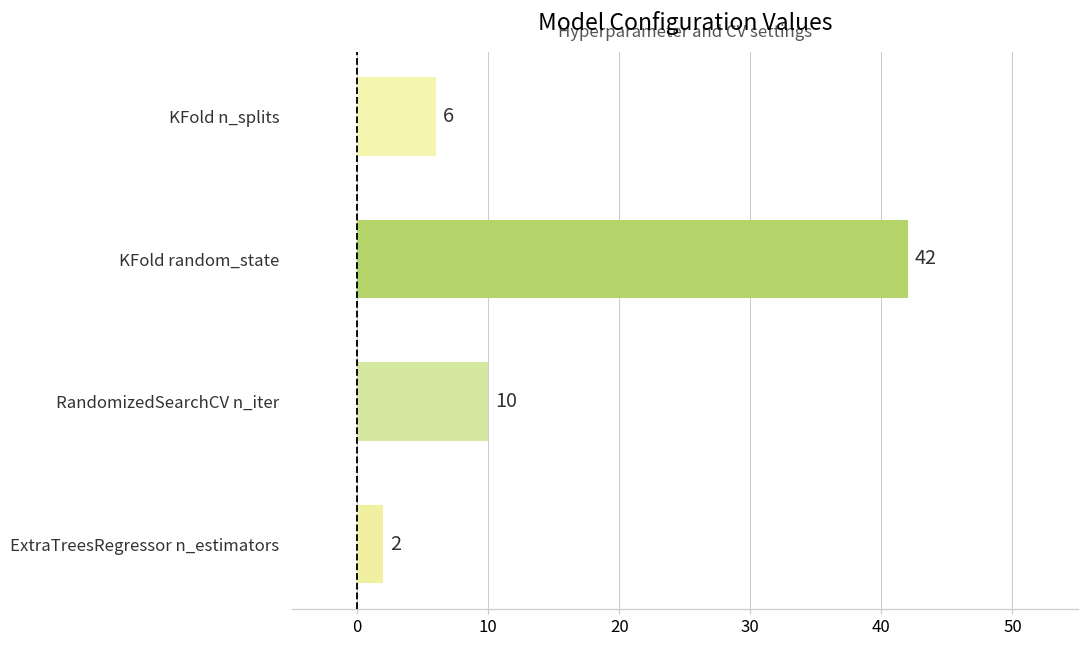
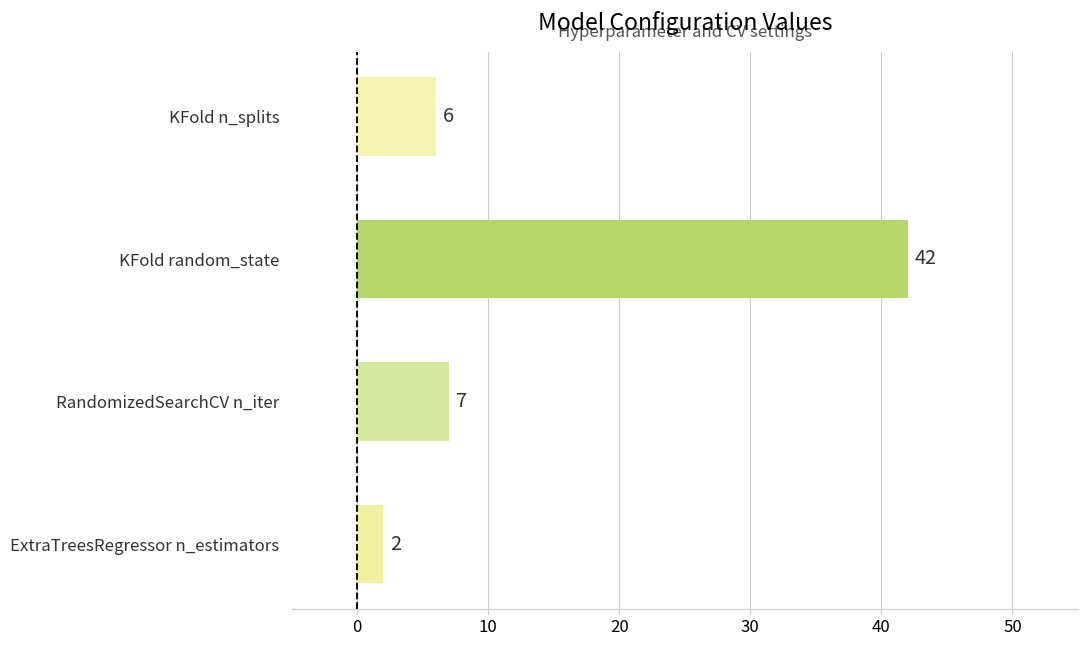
  {
    "KFold n_splits": 6,
    "KFold random_state": 42,
-   "RandomizedSearchCV n_iter": 10,
+   "RandomizedSearchCV n_iter": 7,
    "ExtraTreesRegressor n_estimators": 2
  }
